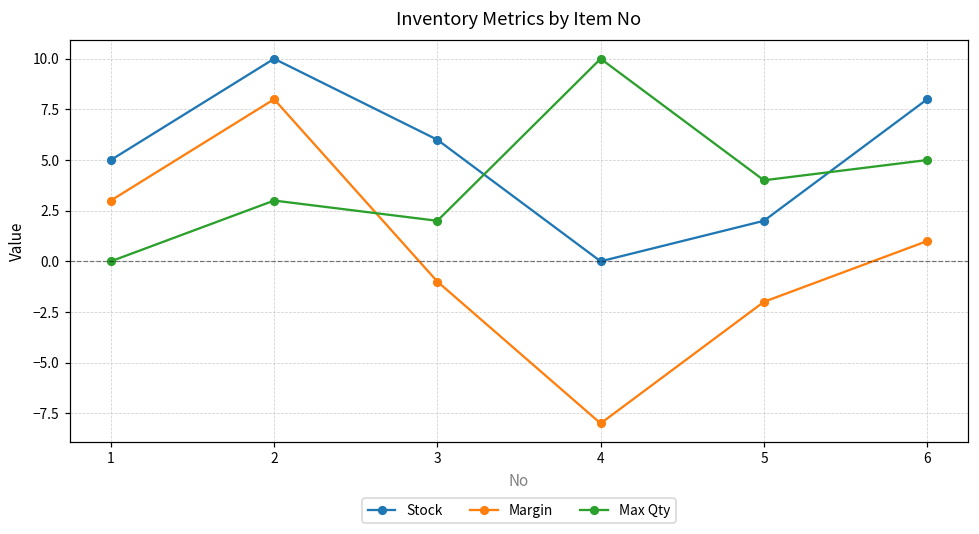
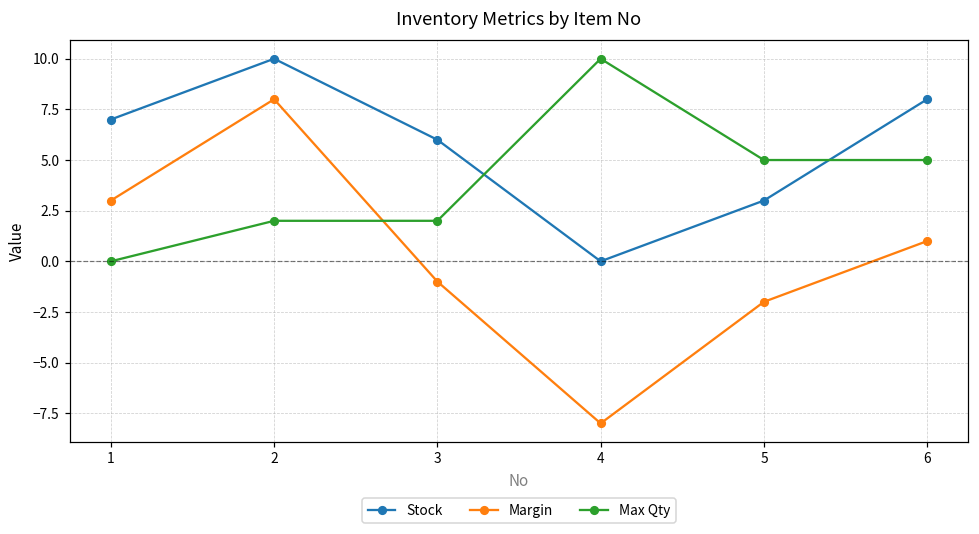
  {
    "Stock": {
-     "1": 5,
+     "1": 7,
      "2": 10,
      "3": 6,
      "4": 0,
-     "5": 2,
+     "5": 3,
      "6": 8
    },
    "Margin": {
      "1": 3,
      "2": 8,
      "3": -1,
      "4": -8,
      "5": -2,
      "6": 1
    },
    "Max Qty": {
      "1": 0,
-     "2": 3,
+     "2": 2,
      "3": 2,
      "4": 10,
-     "5": 4,
+     "5": 5,
      "6": 5
    }
  }
